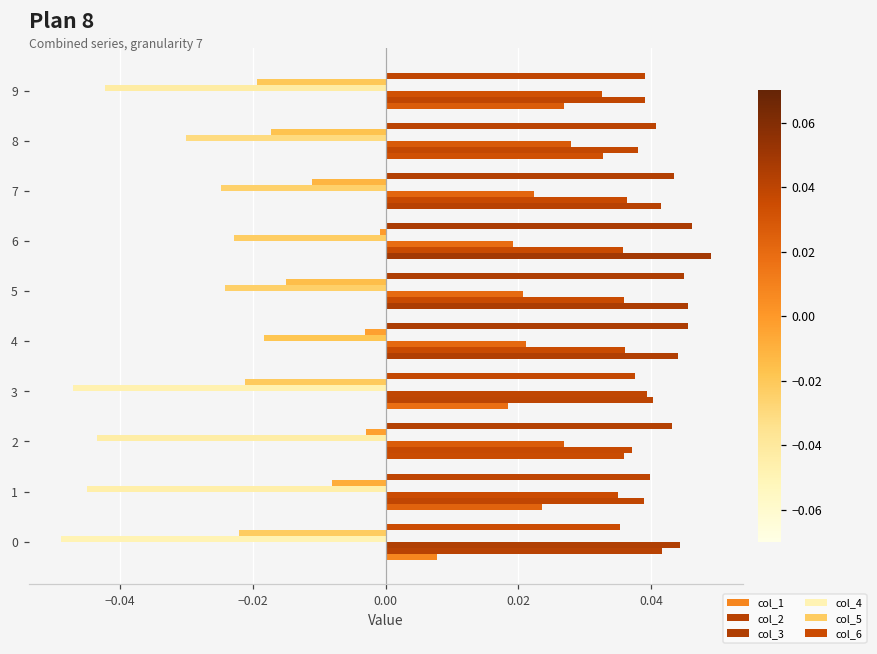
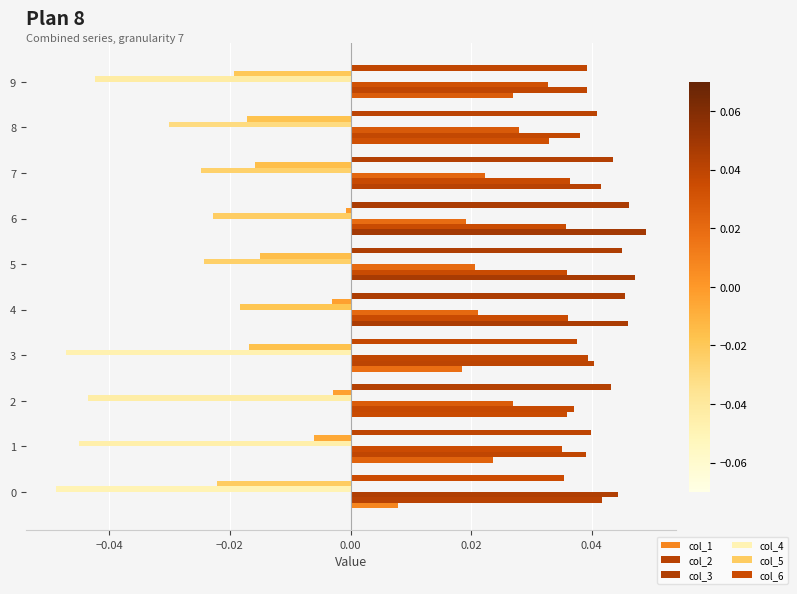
  {
    "col_1": {
      "9": 0.027,
      "8": 0.033,
      "7": 0.042,
      "6": 0.049,
-     "5": 0.046,
-     "4": 0.044,
+     "5": 0.047,
+     "4": 0.046,
      "3": 0.018,
      "2": 0.036,
      "1": 0.024,
      "0": 0.008
    },
    "col_4": {
      "9": -0.042,
      "8": -0.030,
      "7": -0.025,
      "6": -0.023,
      "5": -0.024,
      "4": -0.018,
      "3": -0.047,
      "2": -0.044,
      "1": -0.045,
      "0": -0.049
    },
    "col_5": {
      "9": -0.019,
      "8": -0.017,
-     "7": -0.011,
+     "7": -0.016,
      "6": -0.001,
      "5": -0.015,
      "4": -0.003,
-     "3": -0.021,
+     "3": -0.017,
      "2": -0.003,
-     "1": -0.008,
+     "1": -0.006,
      "0": -0.022
    }
  }
